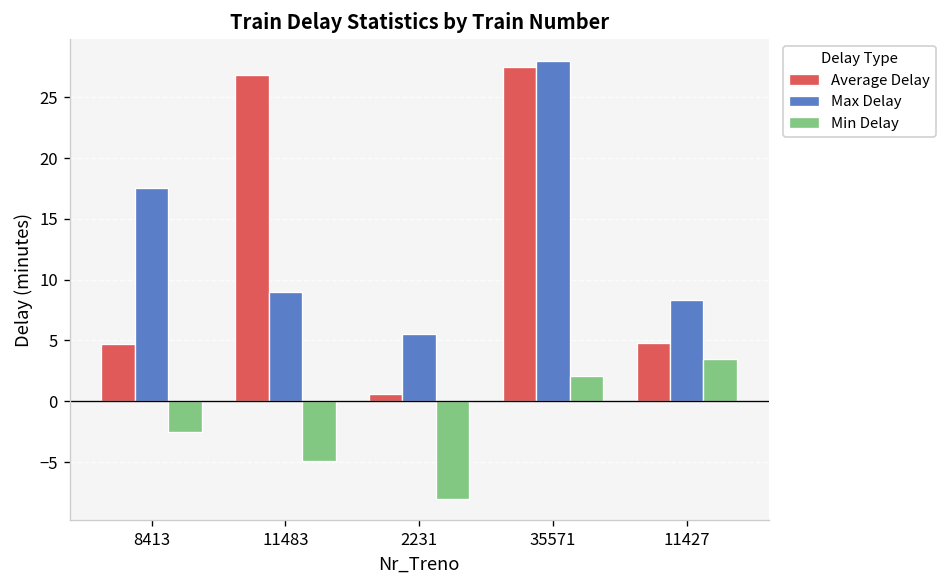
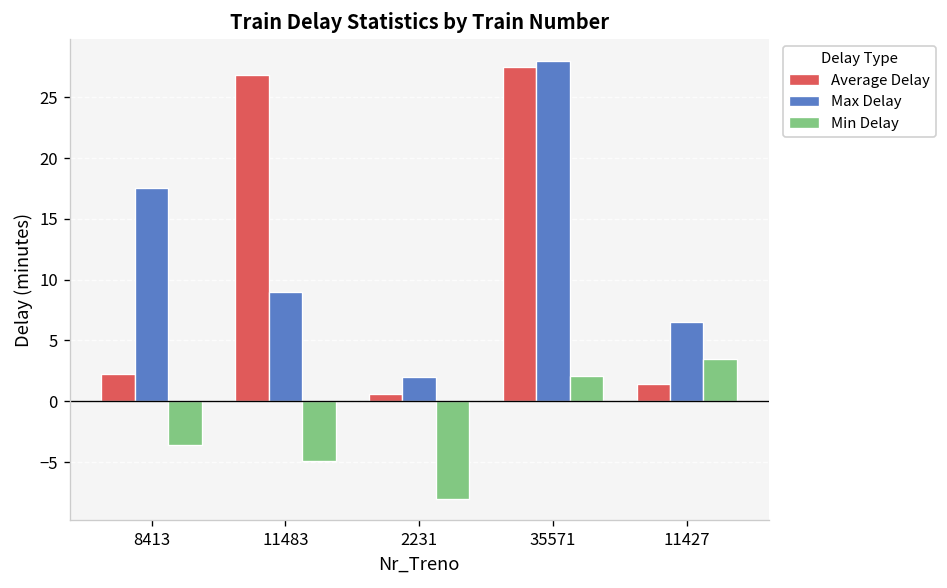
  {
    "Average Delay": {
-     "8413": 4.7,
+     "8413": 2.2,
      "11483": 26.8,
      "2231": 0.6,
      "35571": 27.5,
-     "11427": 4.8
+     "11427": 1.4
    },
    "Max Delay": {
      "8413": 17.5,
      "11483": 9.0,
-     "2231": 5.5,
+     "2231": 2.0,
      "35571": 28.0,
-     "11427": 8.3
+     "11427": 6.5
    },
    "Min Delay": {
-     "8413": -2.5,
+     "8413": -3.6,
      "11483": -4.9,
      "2231": -8.0,
      "35571": 2.1,
      "11427": 3.5
    }
  }
